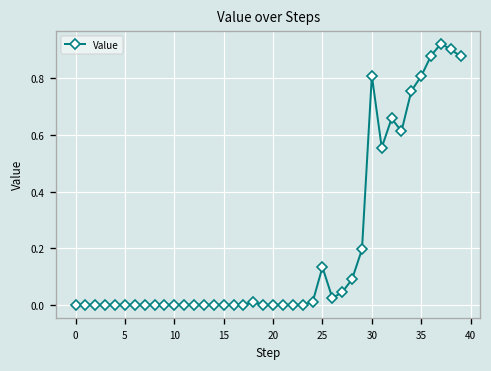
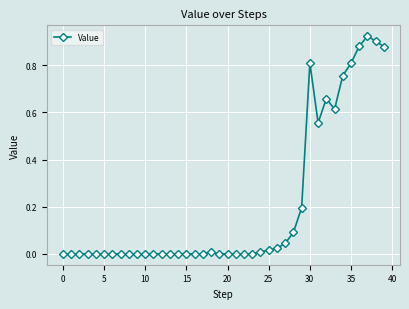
  {
    "0": 0.00,
    "5": 0.00,
    "10": 0.00,
    "15": 0.00,
    "20": 0.00,
-   "25": 0.13,
+   "25": 0.01,
    "30": 0.81,
    "35": 0.81
  }
